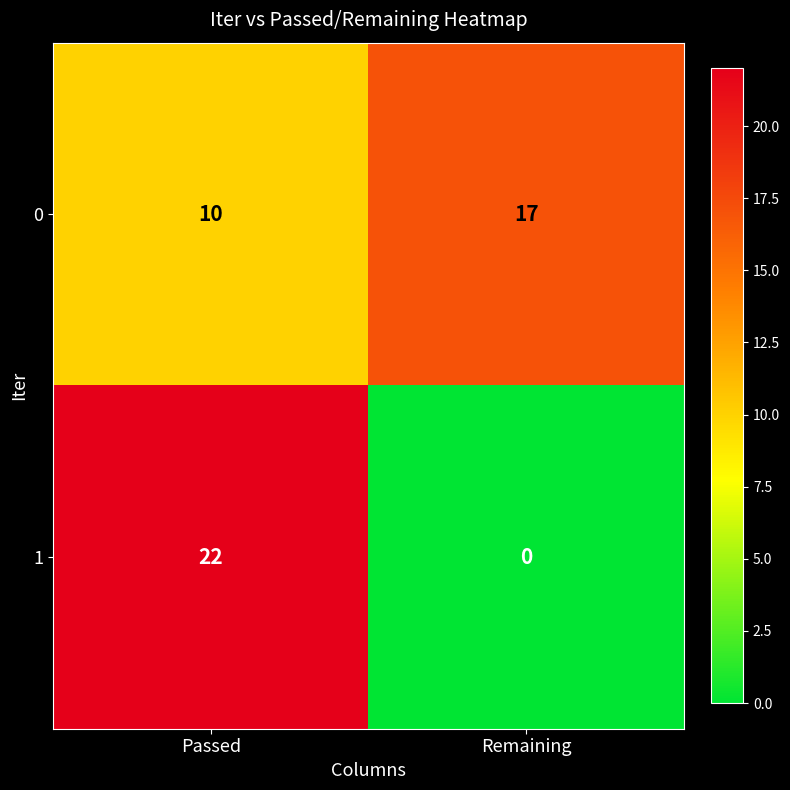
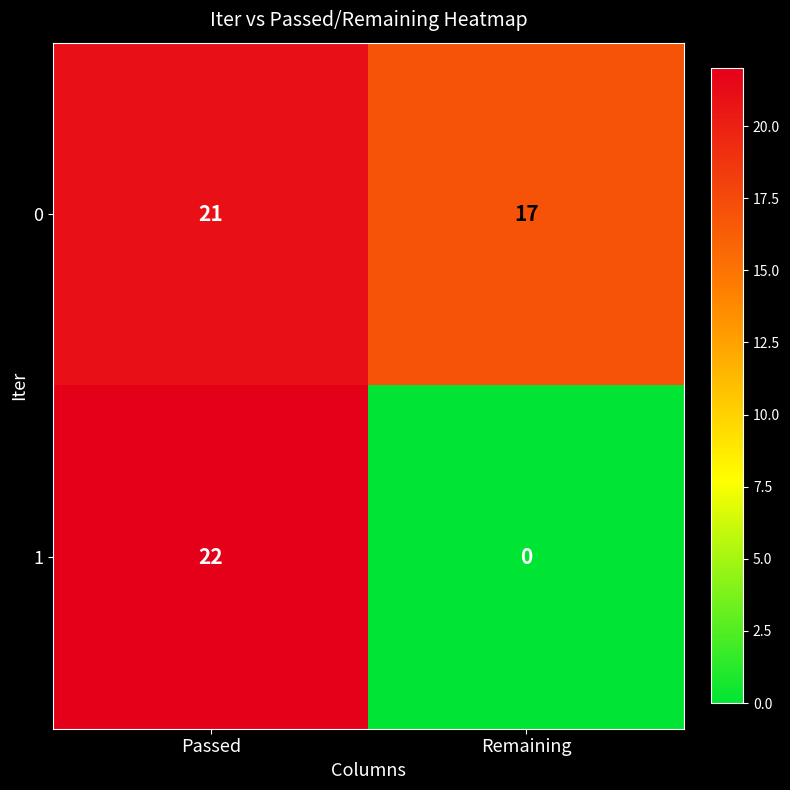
  {
    "0": {
-     "Passed": 10,
+     "Passed": 21,
      "Remaining": 17
    },
    "1": {
      "Passed": 22,
      "Remaining": 0
    }
  }
